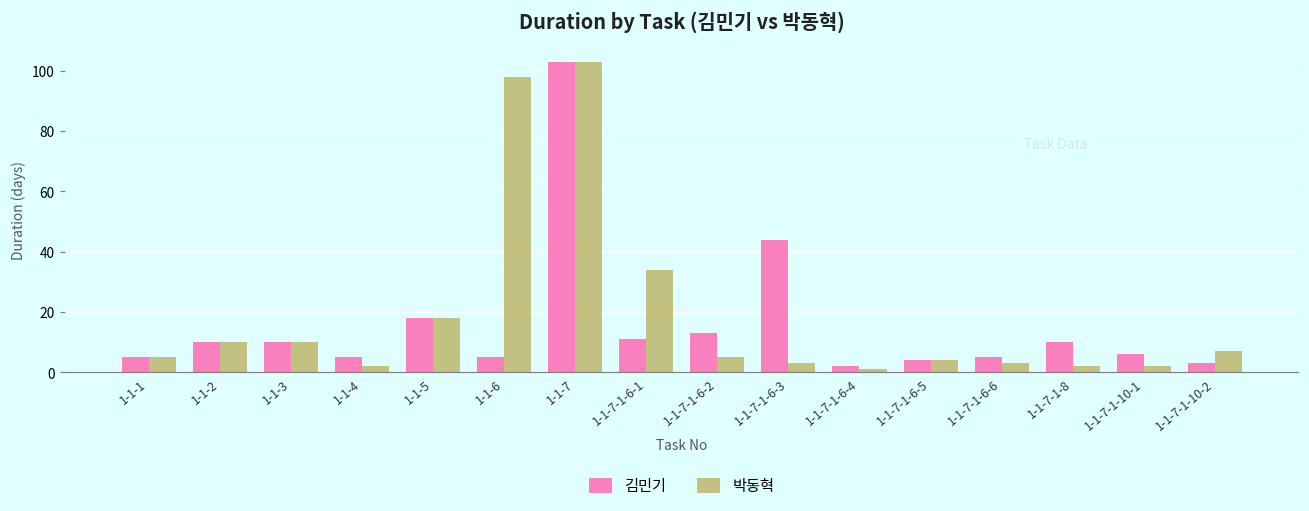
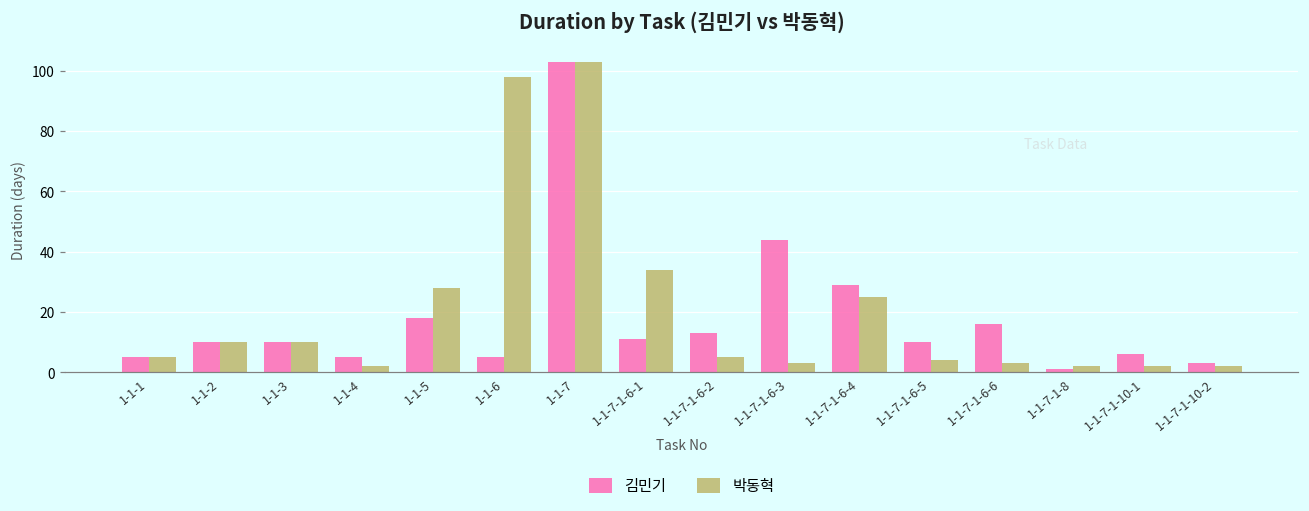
  {
    "김민기": {
      "1-1-1": 5,
      "1-1-2": 10,
      "1-1-3": 10,
      "1-1-4": 5,
      "1-1-5": 18,
      "1-1-6": 5,
      "1-1-7": 103,
      "1-1-7-1-6-1": 11,
      "1-1-7-1-6-2": 13,
      "1-1-7-1-6-3": 44,
-     "1-1-7-1-6-4": 2,
-     "1-1-7-1-6-5": 4,
-     "1-1-7-1-6-6": 5,
-     "1-1-7-1-8": 10,
+     "1-1-7-1-6-4": 29,
+     "1-1-7-1-6-5": 10,
+     "1-1-7-1-6-6": 16,
+     "1-1-7-1-8": 1,
      "1-1-7-1-10-1": 6,
      "1-1-7-1-10-2": 3
    },
    "박동혁": {
      "1-1-1": 5,
      "1-1-2": 10,
      "1-1-3": 10,
      "1-1-4": 2,
-     "1-1-5": 18,
+     "1-1-5": 28,
      "1-1-6": 98,
      "1-1-7": 103,
      "1-1-7-1-6-1": 34,
      "1-1-7-1-6-2": 5,
      "1-1-7-1-6-3": 3,
-     "1-1-7-1-6-4": 1,
+     "1-1-7-1-6-4": 25,
      "1-1-7-1-6-5": 4,
      "1-1-7-1-6-6": 3,
      "1-1-7-1-8": 2,
      "1-1-7-1-10-1": 2,
-     "1-1-7-1-10-2": 7
+     "1-1-7-1-10-2": 2
    }
  }
